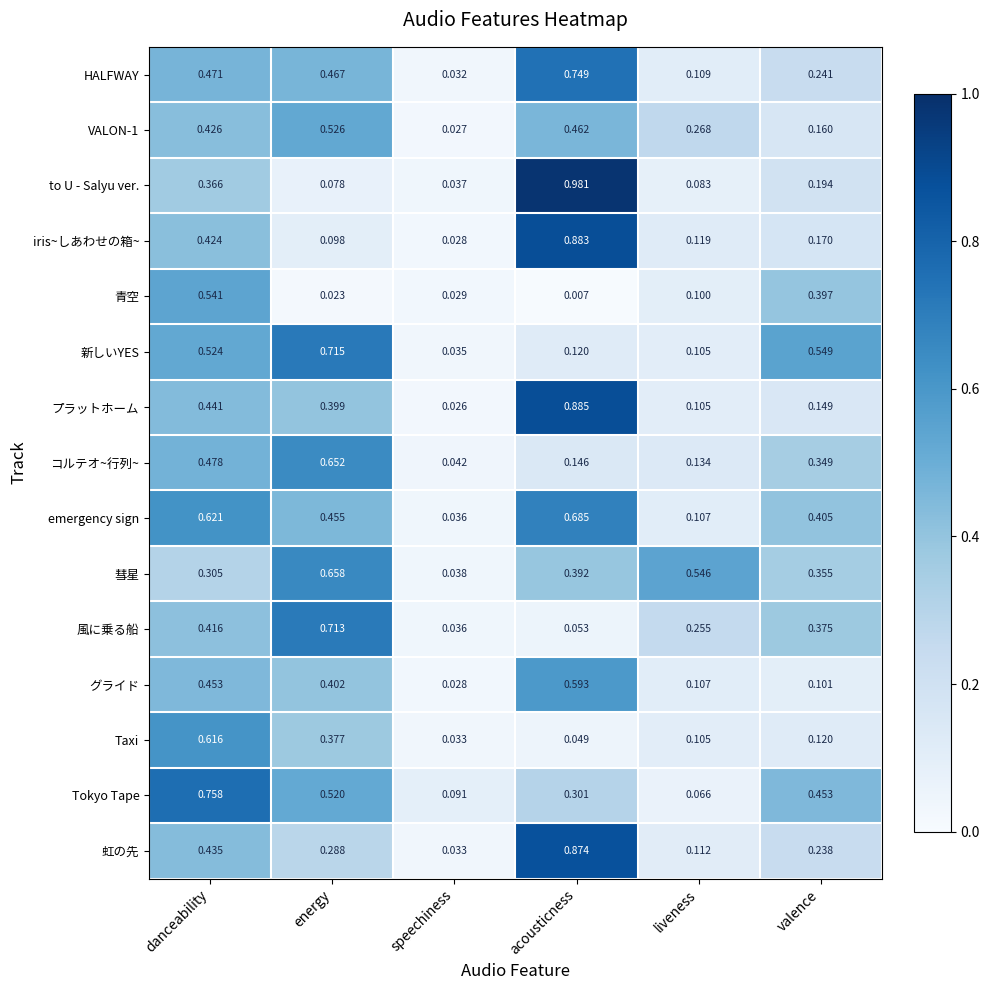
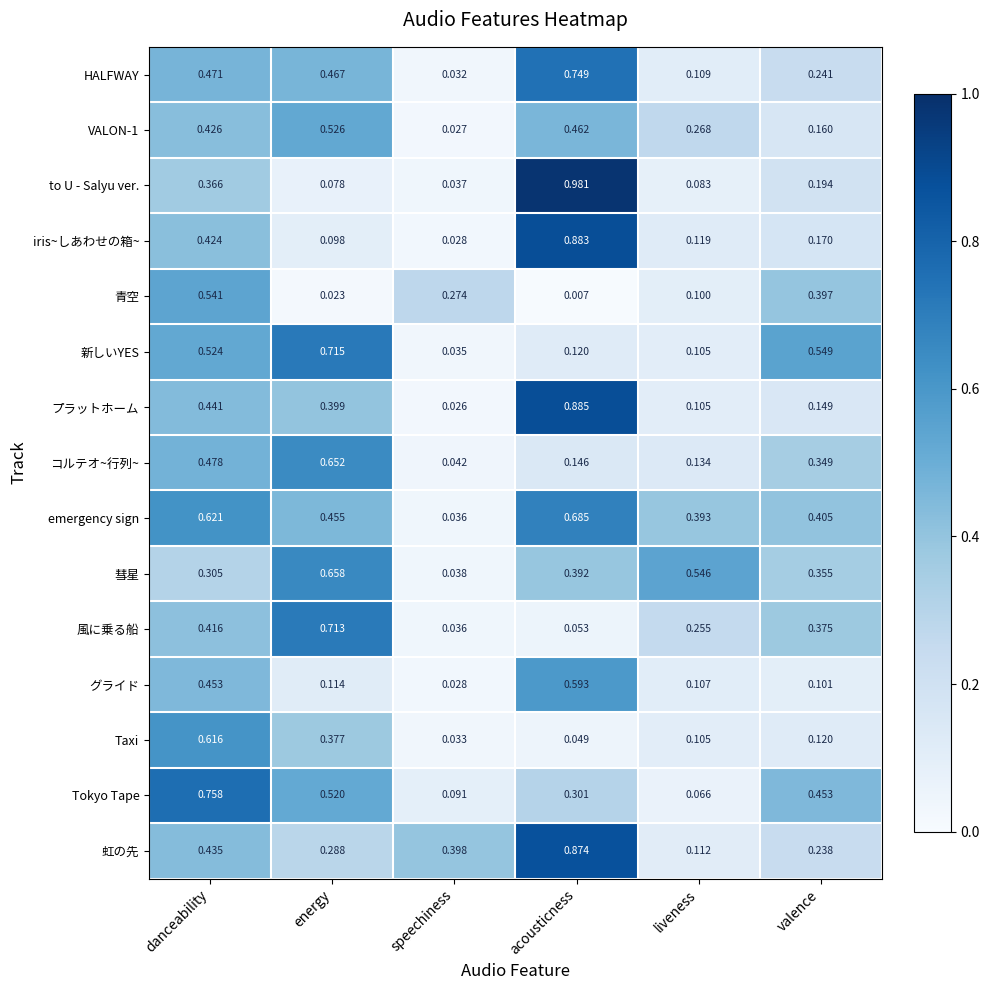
  {
    "HALFWAY": {
      "danceability": 0.471,
      "energy": 0.467,
      "speechiness": 0.032,
      "acousticness": 0.749,
      "liveness": 0.109,
      "valence": 0.241
    },
    "VALON-1": {
      "danceability": 0.426,
      "energy": 0.526,
      "speechiness": 0.027,
      "acousticness": 0.462,
      "liveness": 0.268,
      "valence": 0.160
    },
    "to U - Salyu ver.": {
      "danceability": 0.366,
      "energy": 0.078,
      "speechiness": 0.037,
      "acousticness": 0.981,
      "liveness": 0.083,
      "valence": 0.194
    },
    "iris~しあわせの箱~": {
      "danceability": 0.424,
      "energy": 0.098,
      "speechiness": 0.028,
      "acousticness": 0.883,
      "liveness": 0.119,
      "valence": 0.170
    },
    "青空": {
      "danceability": 0.541,
      "energy": 0.023,
-     "speechiness": 0.029,
+     "speechiness": 0.274,
      "acousticness": 0.007,
      "liveness": 0.100,
      "valence": 0.397
    },
    "新しいYES": {
      "danceability": 0.524,
      "energy": 0.715,
      "speechiness": 0.035,
      "acousticness": 0.120,
      "liveness": 0.105,
      "valence": 0.549
    },
    "プラットホーム": {
      "danceability": 0.441,
      "energy": 0.399,
      "speechiness": 0.026,
      "acousticness": 0.885,
      "liveness": 0.105,
      "valence": 0.149
    },
    "コルテオ~行列~": {
      "danceability": 0.478,
      "energy": 0.652,
      "speechiness": 0.042,
      "acousticness": 0.146,
      "liveness": 0.134,
      "valence": 0.349
    },
    "emergency sign": {
      "danceability": 0.621,
      "energy": 0.455,
      "speechiness": 0.036,
      "acousticness": 0.685,
-     "liveness": 0.107,
+     "liveness": 0.393,
      "valence": 0.405
    },
    "彗星": {
      "danceability": 0.305,
      "energy": 0.658,
      "speechiness": 0.038,
      "acousticness": 0.392,
      "liveness": 0.546,
      "valence": 0.355
    },
    "風に乗る船": {
      "danceability": 0.416,
      "energy": 0.713,
      "speechiness": 0.036,
      "acousticness": 0.053,
      "liveness": 0.255,
      "valence": 0.375
    },
    "グライド": {
      "danceability": 0.453,
-     "energy": 0.402,
+     "energy": 0.114,
      "speechiness": 0.028,
      "acousticness": 0.593,
      "liveness": 0.107,
      "valence": 0.101
    },
    "Taxi": {
      "danceability": 0.616,
      "energy": 0.377,
      "speechiness": 0.033,
      "acousticness": 0.049,
      "liveness": 0.105,
      "valence": 0.120
    },
    "Tokyo Tape": {
      "danceability": 0.758,
      "energy": 0.520,
      "speechiness": 0.091,
      "acousticness": 0.301,
      "liveness": 0.066,
      "valence": 0.453
    },
    "虹の先": {
      "danceability": 0.435,
      "energy": 0.288,
-     "speechiness": 0.033,
+     "speechiness": 0.398,
      "acousticness": 0.874,
      "liveness": 0.112,
      "valence": 0.238
    }
  }
